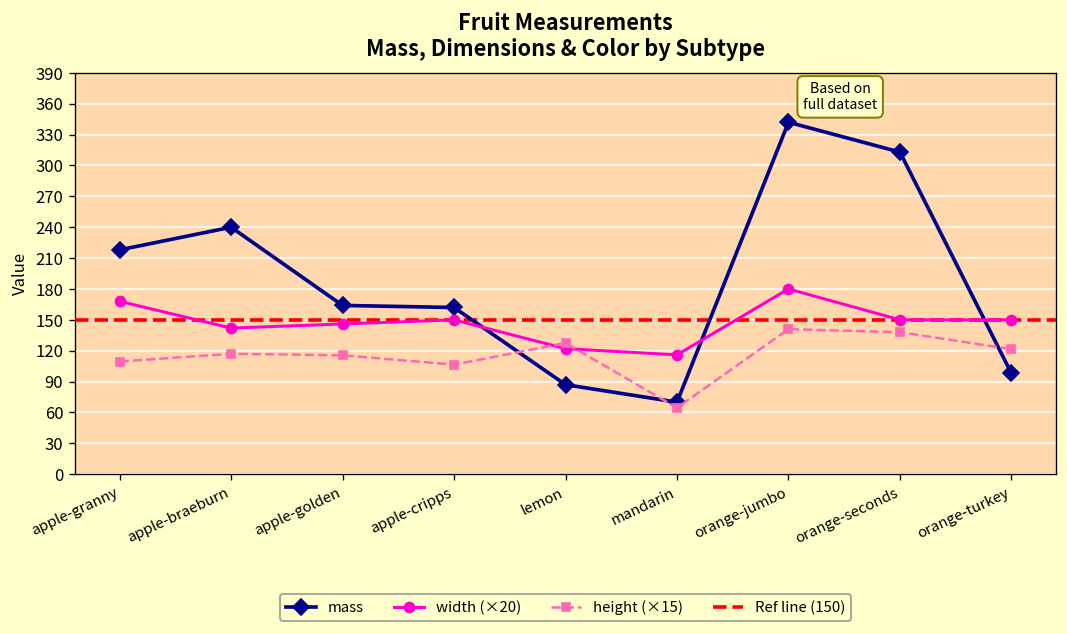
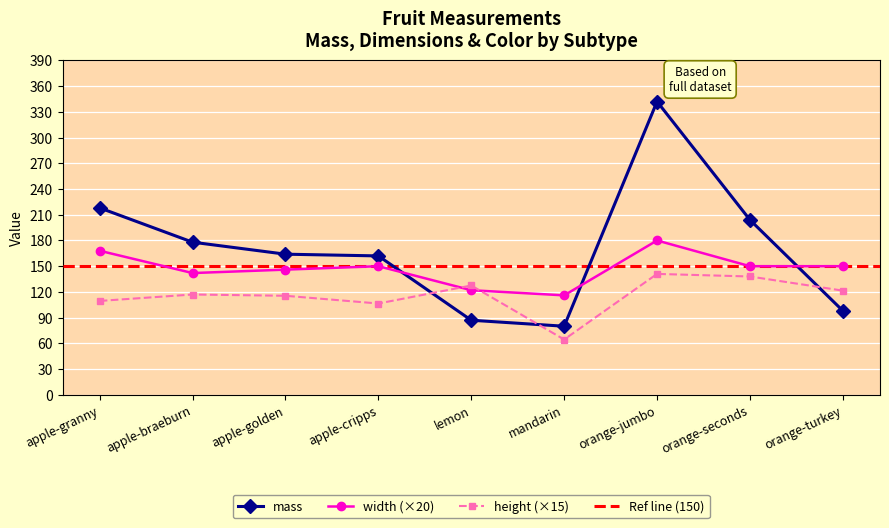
  {
    "mass": {
      "apple-granny": 220,
-     "apple-braeburn": 240,
+     "apple-braeburn": 180,
      "apple-golden": 160,
      "apple-cripps": 160,
      "lemon": 90,
-     "mandarin": 70,
+     "mandarin": 80,
      "orange-jumbo": 340,
-     "orange-seconds": 310,
+     "orange-seconds": 200,
      "orange-turkey": 100
    },
    "width (×20)": {
      "apple-granny": 170,
      "apple-braeburn": 140,
      "apple-golden": 150,
      "apple-cripps": 150,
      "lemon": 120,
      "mandarin": 120,
      "orange-jumbo": 180,
      "orange-seconds": 150,
      "orange-turkey": 150
    },
    "height (×15)": {
      "apple-granny": 110,
      "apple-braeburn": 120,
      "apple-golden": 120,
      "apple-cripps": 110,
      "lemon": 130,
      "mandarin": 60,
      "orange-jumbo": 140,
      "orange-seconds": 140,
      "orange-turkey": 120
    }
  }
